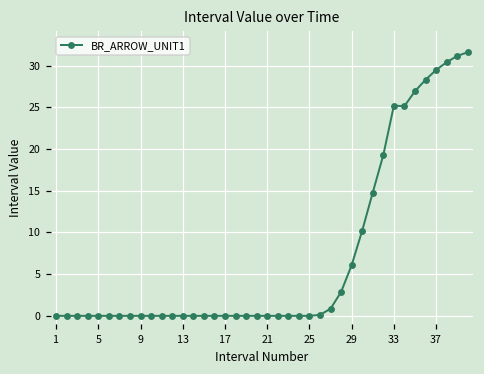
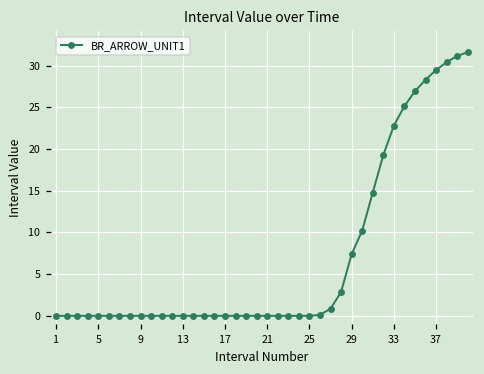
  {
    "1": 0,
    "5": 0,
    "9": 0,
    "13": 0,
    "17": 0,
    "21": 0,
    "25": 0,
-   "29": 6,
-   "33": 25,
+   "29": 7,
+   "33": 23,
    "37": 29
  }
